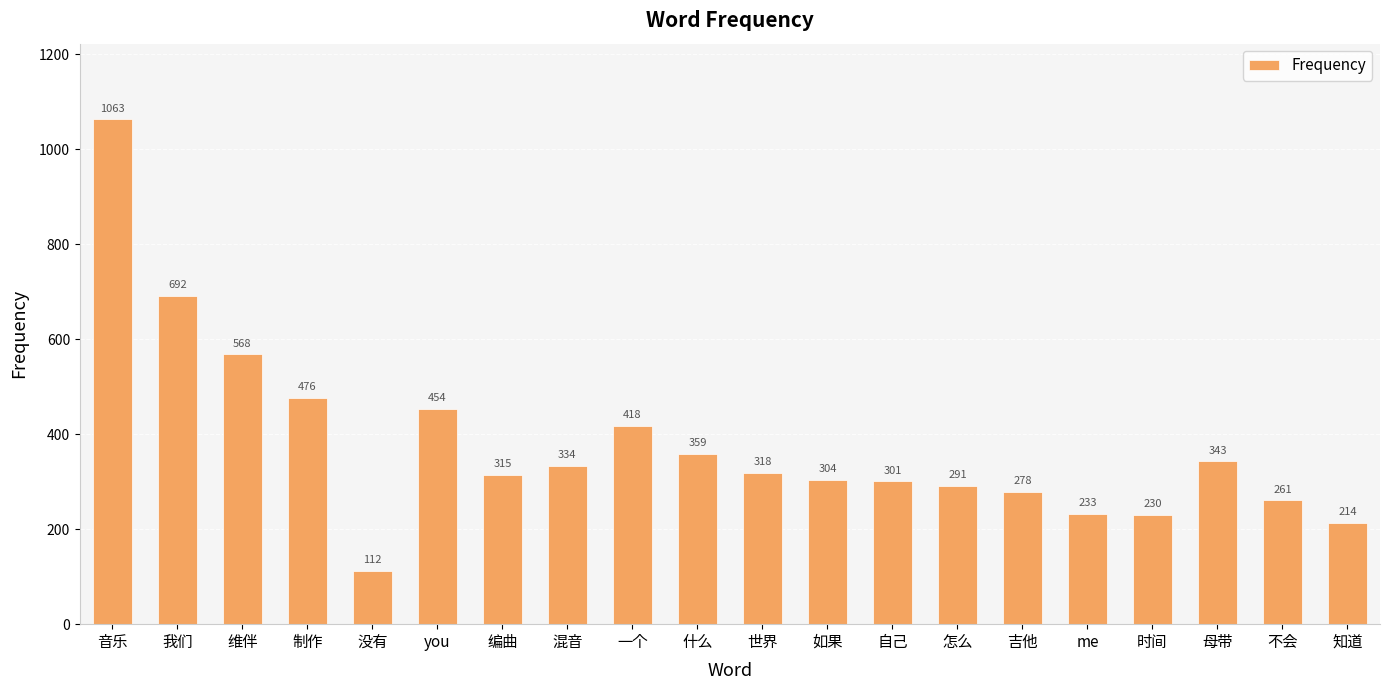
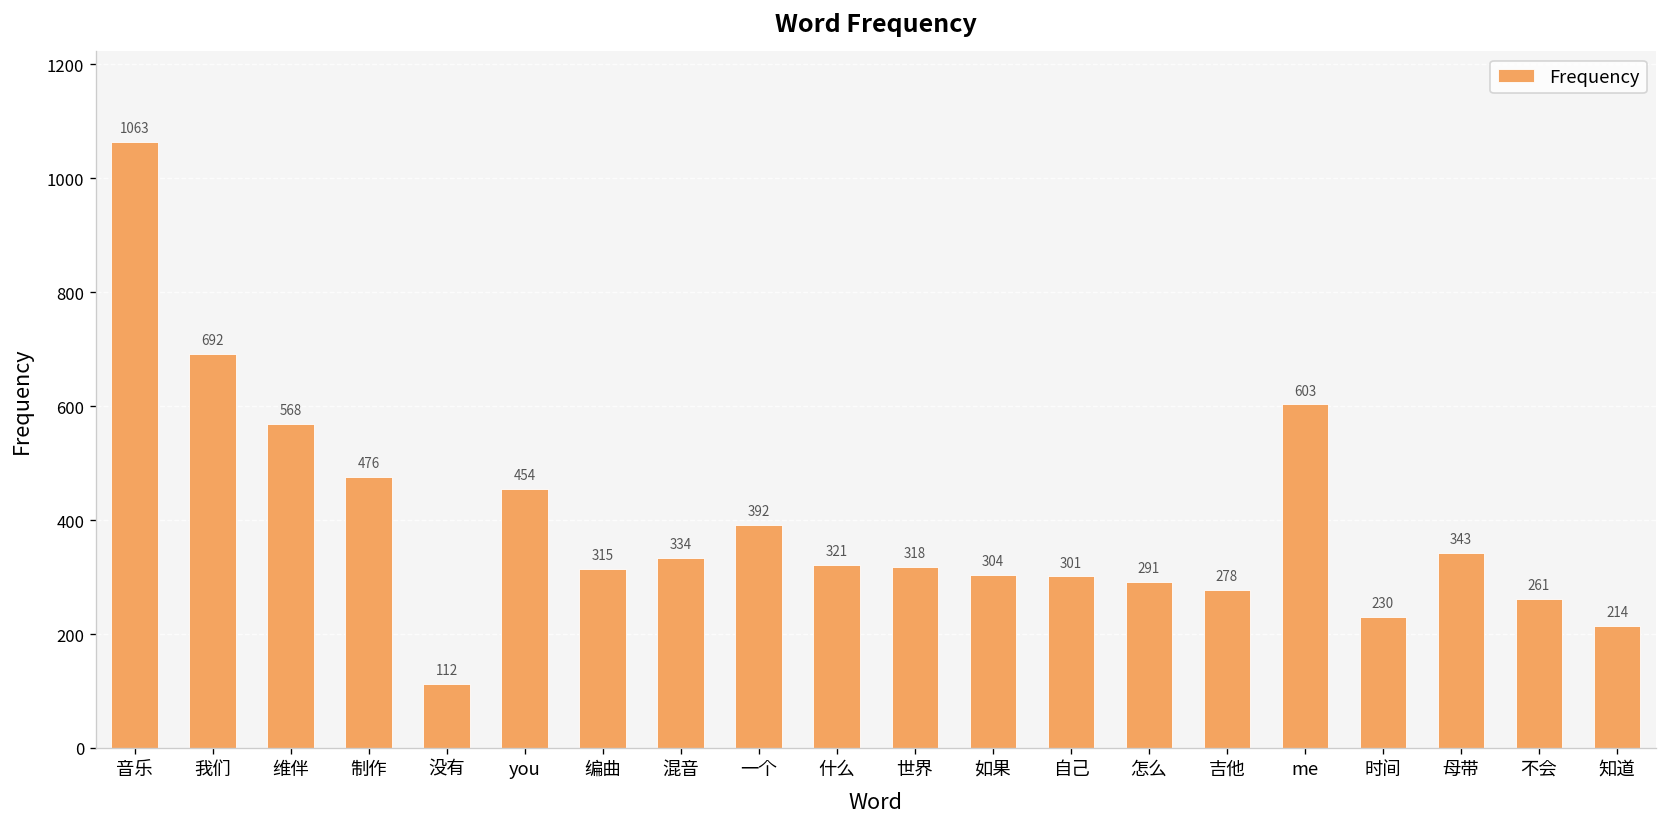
  {
    "音乐": 1063,
    "我们": 692,
    "维伴": 568,
    "制作": 476,
    "没有": 112,
    "you": 454,
    "编曲": 315,
    "混音": 334,
-   "一个": 418,
-   "什么": 359,
+   "一个": 392,
+   "什么": 321,
    "世界": 318,
    "如果": 304,
    "自己": 301,
    "怎么": 291,
    "吉他": 278,
-   "me": 233,
+   "me": 603,
    "时间": 230,
    "母带": 343,
    "不会": 261,
    "知道": 214
  }
